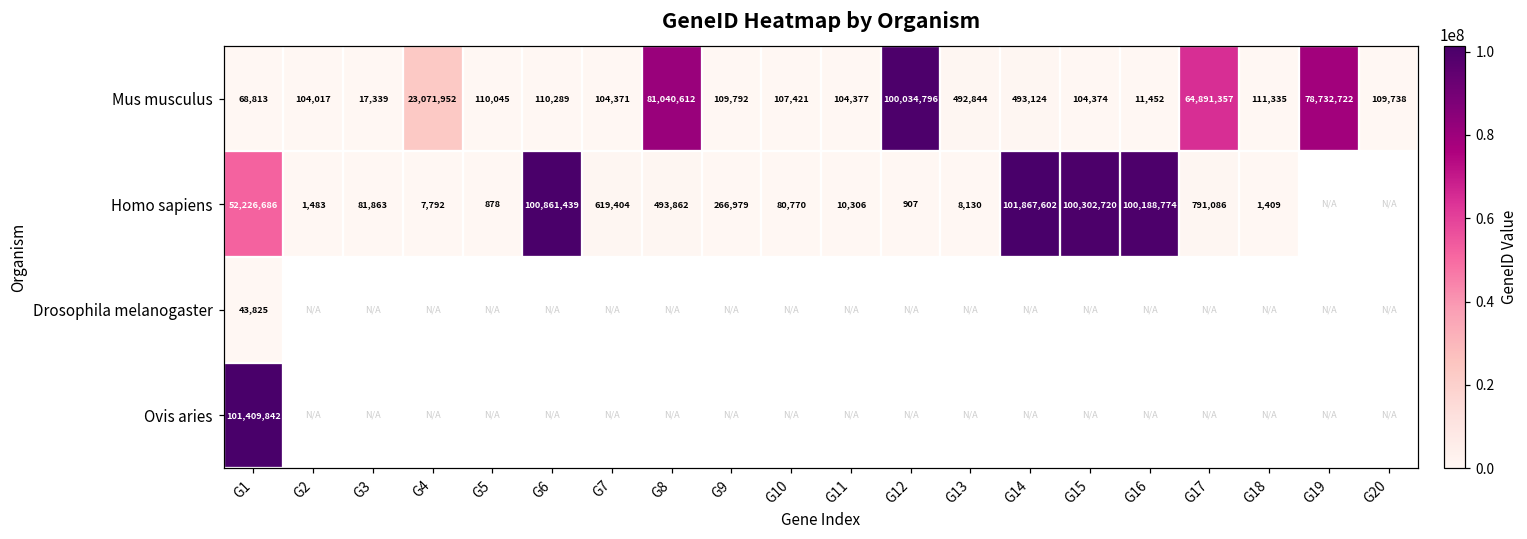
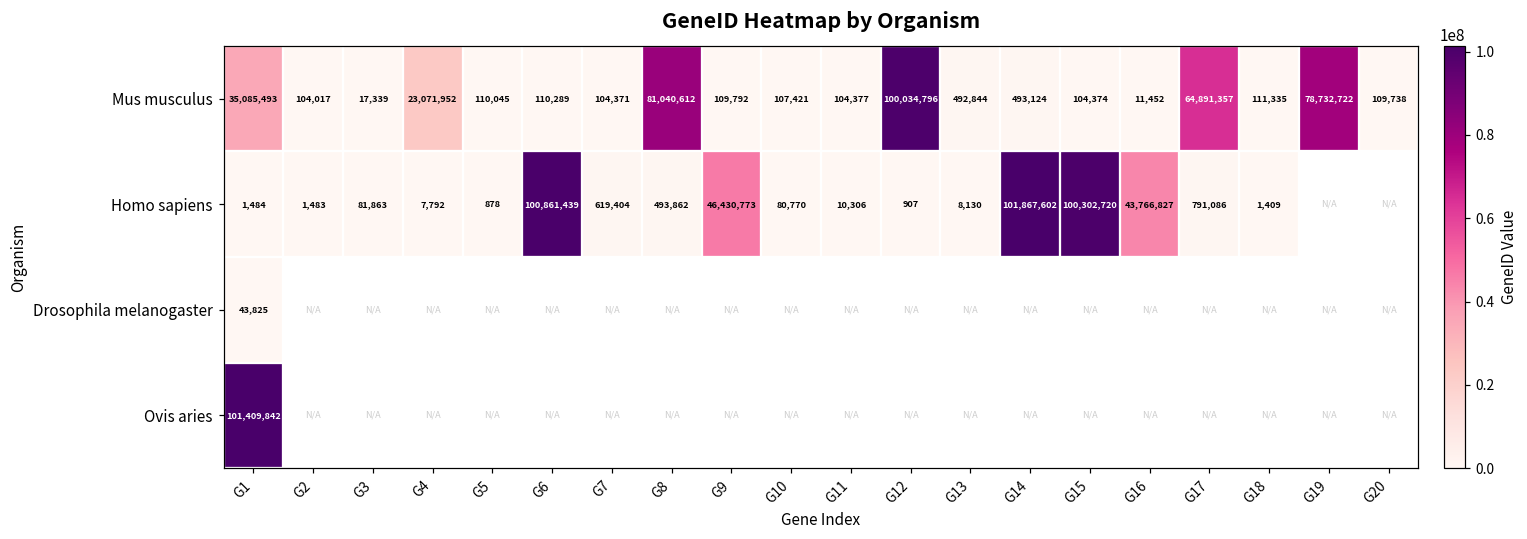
  {
    "Mus musculus": {
-     "G1": "68,813",
+     "G1": "35,085,493",
      "G2": "104,017",
      "G3": "17,339",
      "G4": "23,071,952",
      "G5": "110,045",
      "G6": "110,289",
      "G7": "104,371",
      "G8": "81,040,612",
      "G9": "109,792",
      "G10": "107,421",
      "G11": "104,377",
      "G12": "100,034,796",
      "G13": "492,844",
      "G14": "493,124",
      "G15": "104,374",
      "G16": "11,452",
      "G17": "64,891,357",
      "G18": "111,335",
      "G19": "78,732,722",
      "G20": "109,738"
    },
    "Homo sapiens": {
-     "G1": "52,226,686",
+     "G1": "1,484",
      "G2": "1,483",
      "G3": "81,863",
      "G4": "7,792",
      "G5": "878",
      "G6": "100,861,439",
      "G7": "619,404",
      "G8": "493,862",
-     "G9": "266,979",
+     "G9": "46,430,773",
      "G10": "80,770",
      "G11": "10,306",
      "G12": "907",
      "G13": "8,130",
      "G14": "101,867,602",
      "G15": "100,302,720",
-     "G16": "100,188,774",
+     "G16": "43,766,827",
      "G17": "791,086",
      "G18": "1,409"
    },
    "Drosophila melanogaster": {
      "G1": "43,825"
    },
    "Ovis aries": {
      "G1": "101,409,842"
    }
  }
